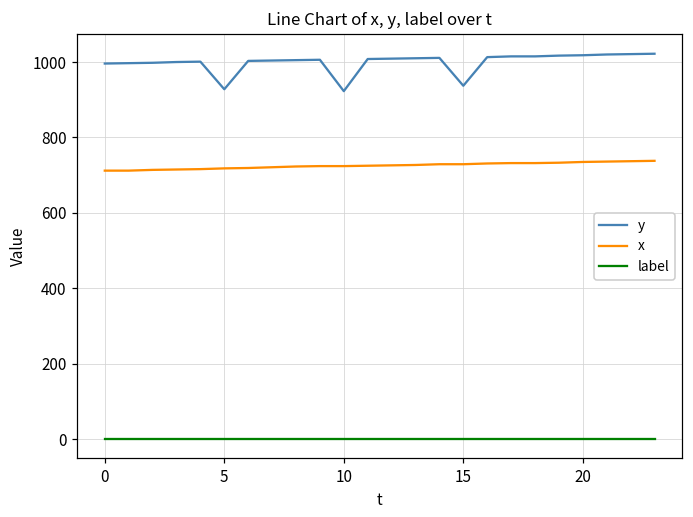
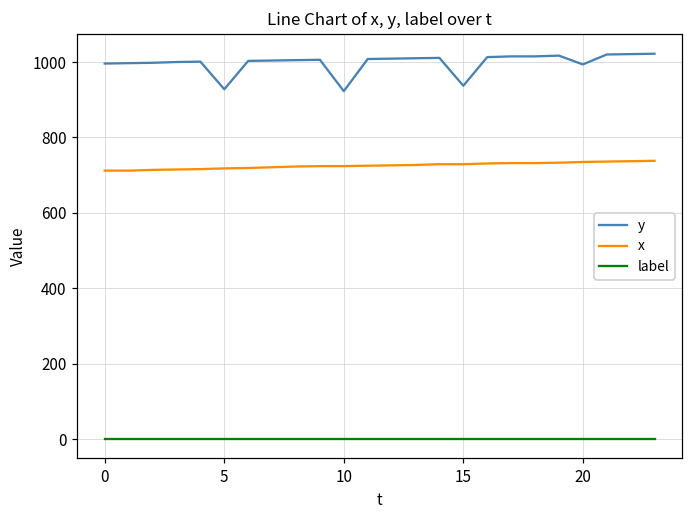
  {
    "y": {
      "0": 1000,
      "5": 930,
      "10": 920,
      "15": 940,
-     "20": 1020
+     "20": 990
    },
    "x": {
      "0": 710,
      "5": 720,
      "10": 720,
      "15": 730,
      "20": 740
    },
    "label": {
      "0": 0,
      "5": 0,
      "10": 0,
      "15": 0,
      "20": 0
    }
  }
